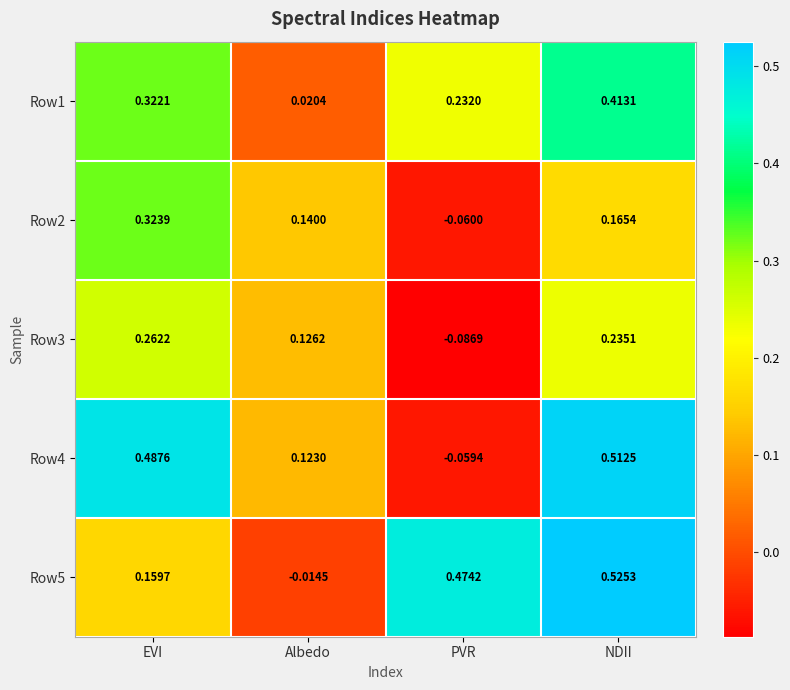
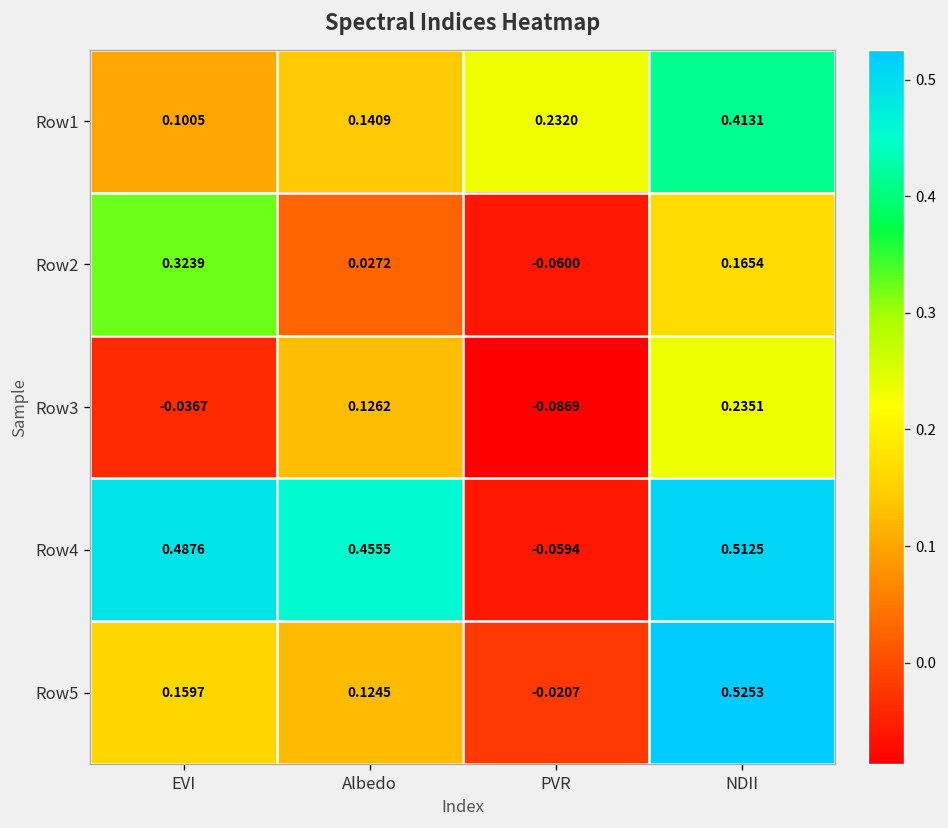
  {
    "Row1": {
-     "EVI": 0.3221,
-     "Albedo": 0.0204,
+     "EVI": 0.1005,
+     "Albedo": 0.1409,
      "PVR": 0.2320,
      "NDII": 0.4131
    },
    "Row2": {
      "EVI": 0.3239,
-     "Albedo": 0.1400,
+     "Albedo": 0.0272,
      "PVR": -0.0600,
      "NDII": 0.1654
    },
    "Row3": {
-     "EVI": 0.2622,
+     "EVI": -0.0367,
      "Albedo": 0.1262,
      "PVR": -0.0869,
      "NDII": 0.2351
    },
    "Row4": {
      "EVI": 0.4876,
-     "Albedo": 0.1230,
+     "Albedo": 0.4555,
      "PVR": -0.0594,
      "NDII": 0.5125
    },
    "Row5": {
      "EVI": 0.1597,
-     "Albedo": -0.0145,
-     "PVR": 0.4742,
+     "Albedo": 0.1245,
+     "PVR": -0.0207,
      "NDII": 0.5253
    }
  }
